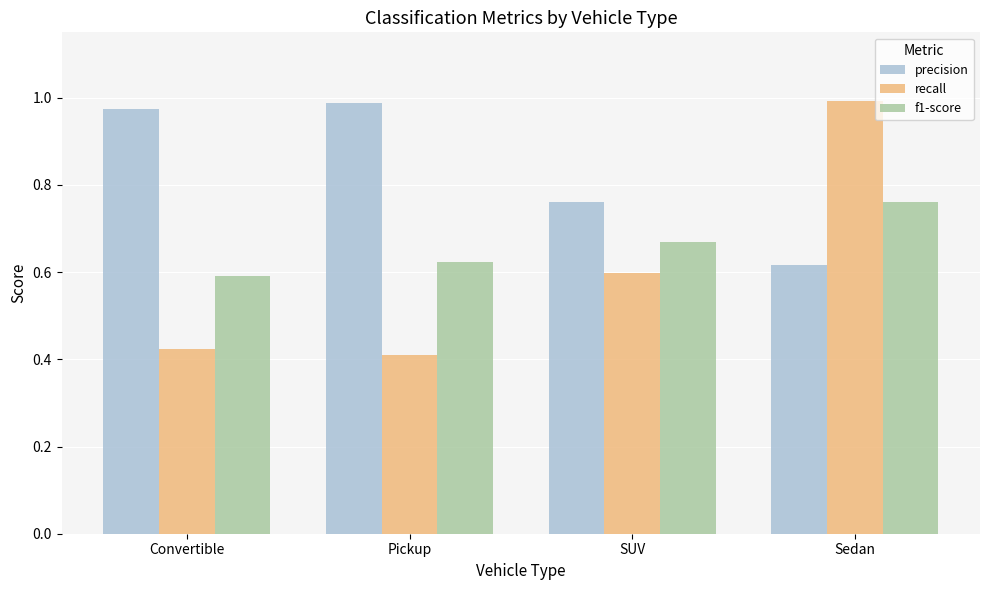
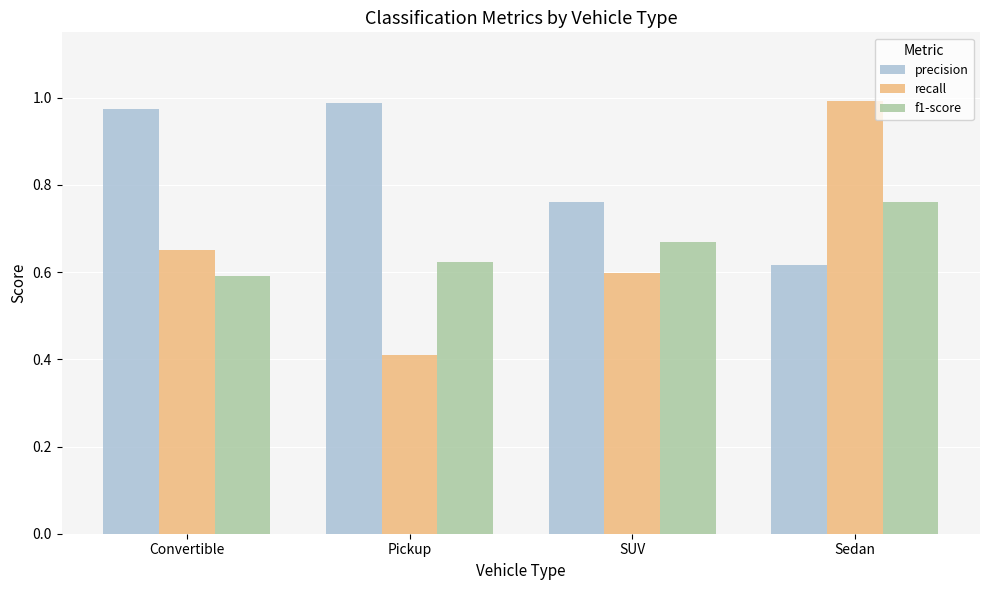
  {
    "recall": {
-     "Convertible": 0.42,
+     "Convertible": 0.65,
      "Pickup": 0.41,
      "SUV": 0.60,
      "Sedan": 0.99
    }
  }
